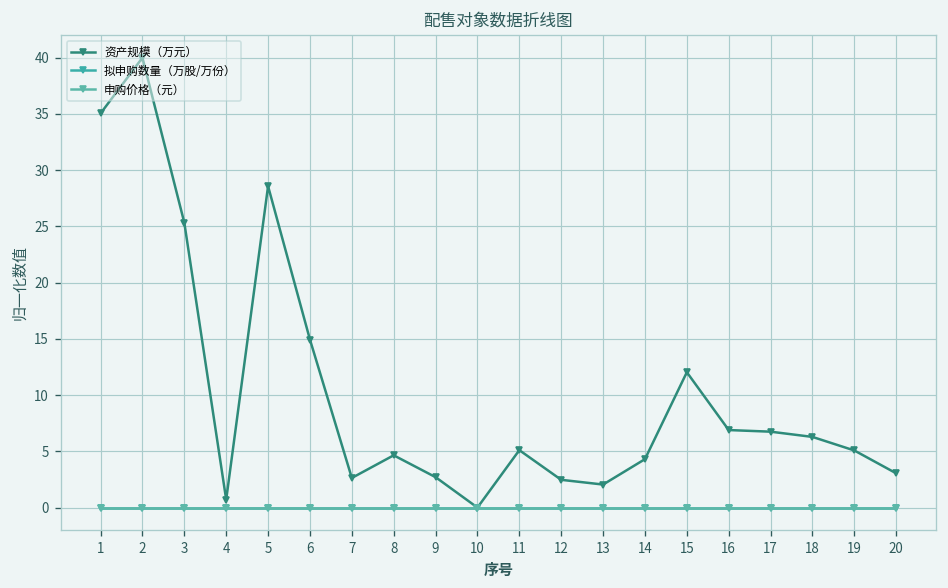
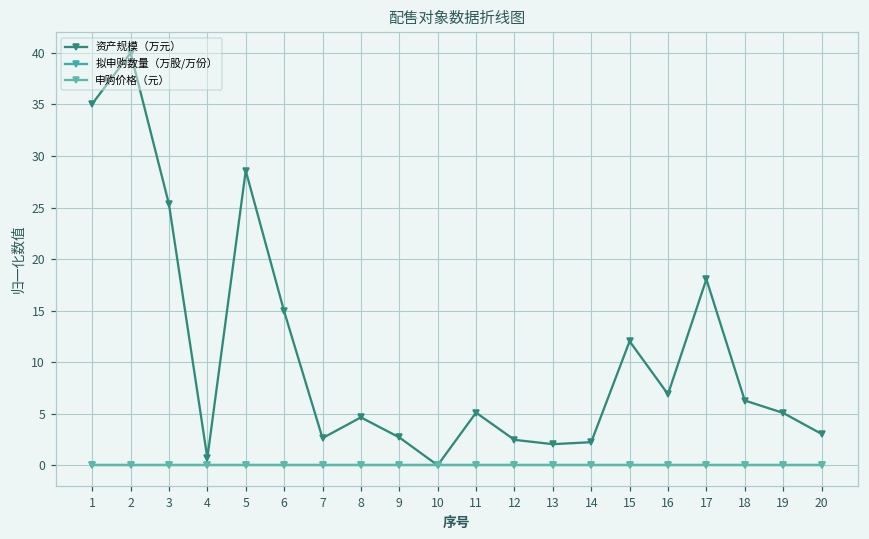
  {
    "资产规模（万元）": {
      "1": 35,
      "3": 25,
      "4": 1,
      "5": 29,
      "6": 15,
      "7": 3,
      "8": 5,
      "9": 3,
      "11": 5,
      "12": 2,
      "13": 2,
-     "14": 4,
+     "14": 2,
      "15": 12,
      "16": 7,
-     "17": 7,
+     "17": 18,
      "18": 6,
      "19": 5,
      "20": 3
    },
    "申购价格（元）": {
      "1": 0,
      "2": 0,
      "3": 0,
      "4": 0,
      "5": 0,
      "6": 0,
      "7": 0,
      "8": 0,
      "9": 0,
      "11": 0,
      "12": 0,
      "13": 0,
      "14": 0,
      "15": 0,
      "16": 0,
      "17": 0,
      "18": 0,
      "19": 0,
      "20": 0
    }
  }
